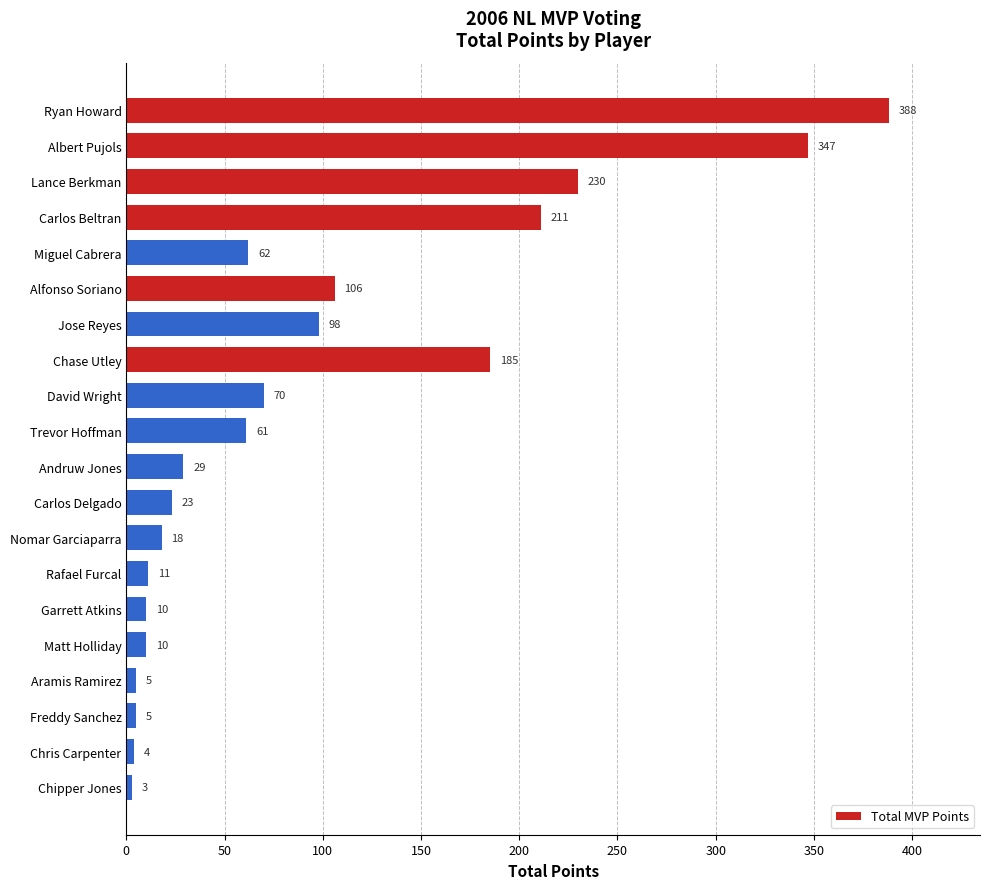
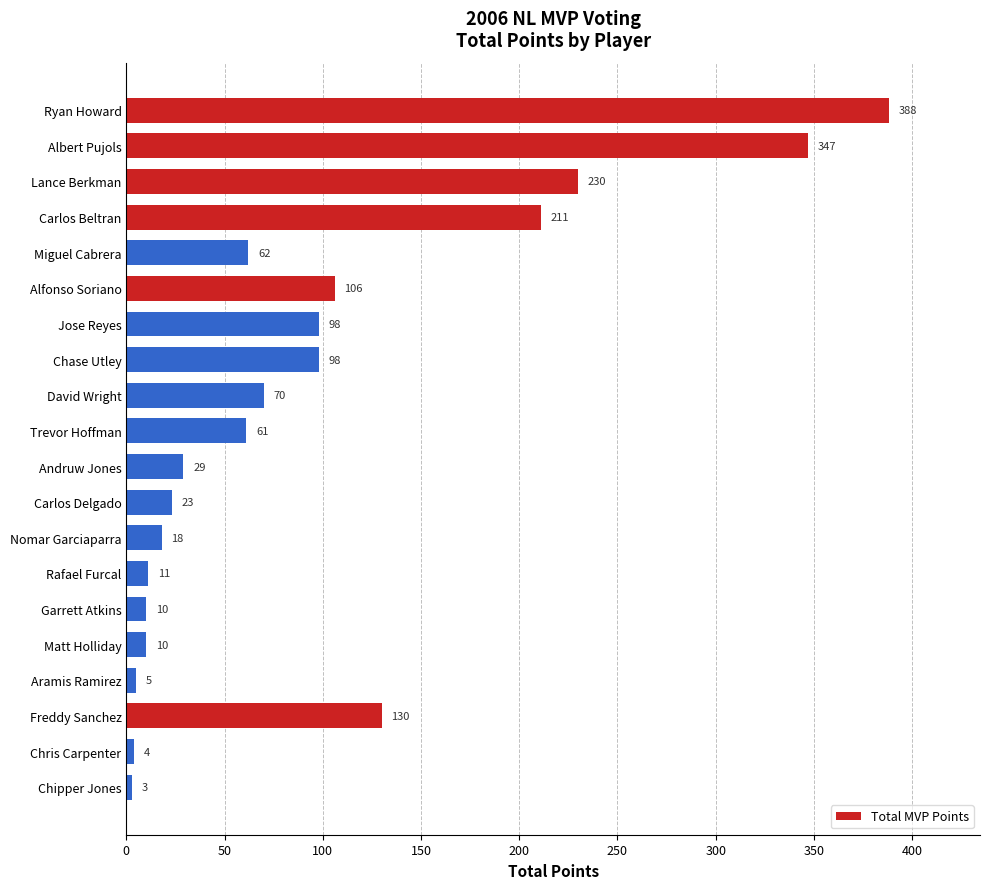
  {
    "Ryan Howard": 388,
    "Albert Pujols": 347,
    "Lance Berkman": 230,
    "Carlos Beltran": 211,
    "Miguel Cabrera": 62,
    "Alfonso Soriano": 106,
    "Jose Reyes": 98,
-   "Chase Utley": 185,
+   "Chase Utley": 98,
    "David Wright": 70,
    "Trevor Hoffman": 61,
    "Andruw Jones": 29,
    "Carlos Delgado": 23,
    "Nomar Garciaparra": 18,
    "Rafael Furcal": 11,
    "Garrett Atkins": 10,
    "Matt Holliday": 10,
    "Aramis Ramirez": 5,
-   "Freddy Sanchez": 5,
+   "Freddy Sanchez": 130,
    "Chris Carpenter": 4,
    "Chipper Jones": 3
  }
